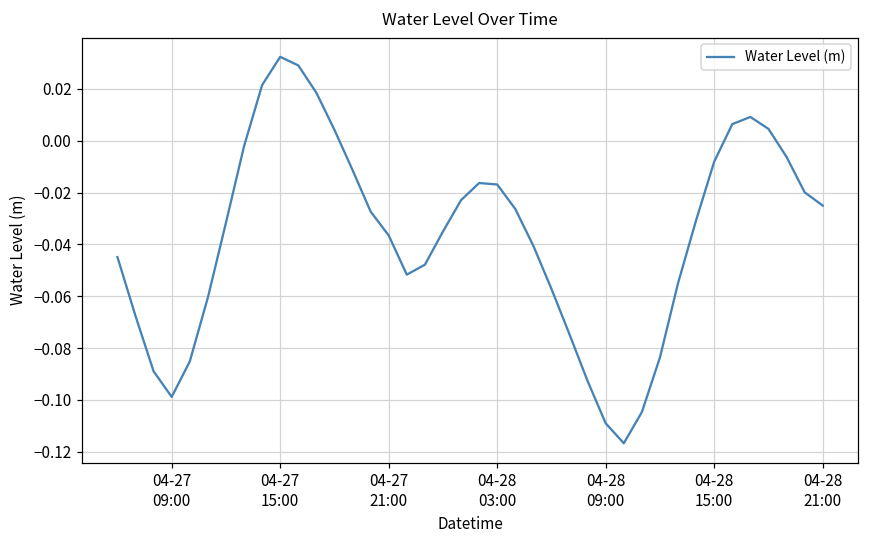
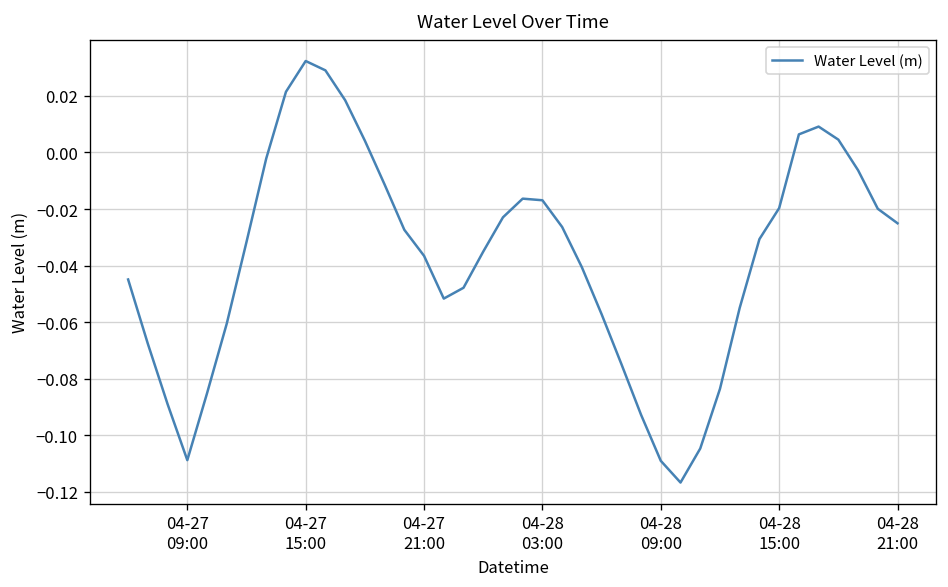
  {
-   "04-27 09:00": -0.099,
+   "04-27 09:00": -0.109,
    "04-27 15:00": 0.032,
    "04-27 21:00": -0.037,
    "04-28 03:00": -0.017,
    "04-28 09:00": -0.109,
-   "04-28 15:00": -0.008,
+   "04-28 15:00": -0.020,
    "04-28 21:00": -0.025
  }
